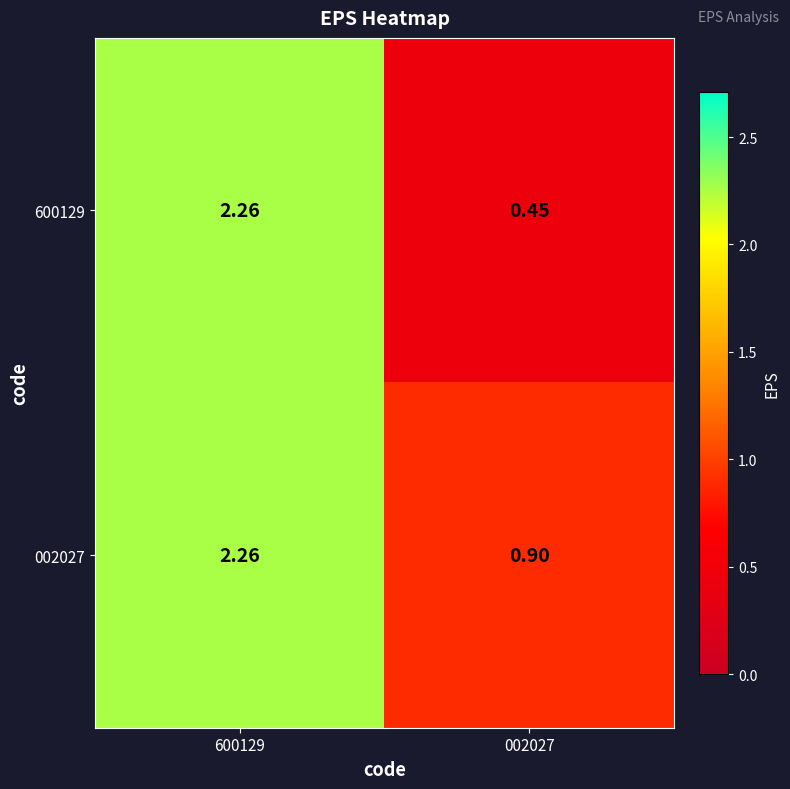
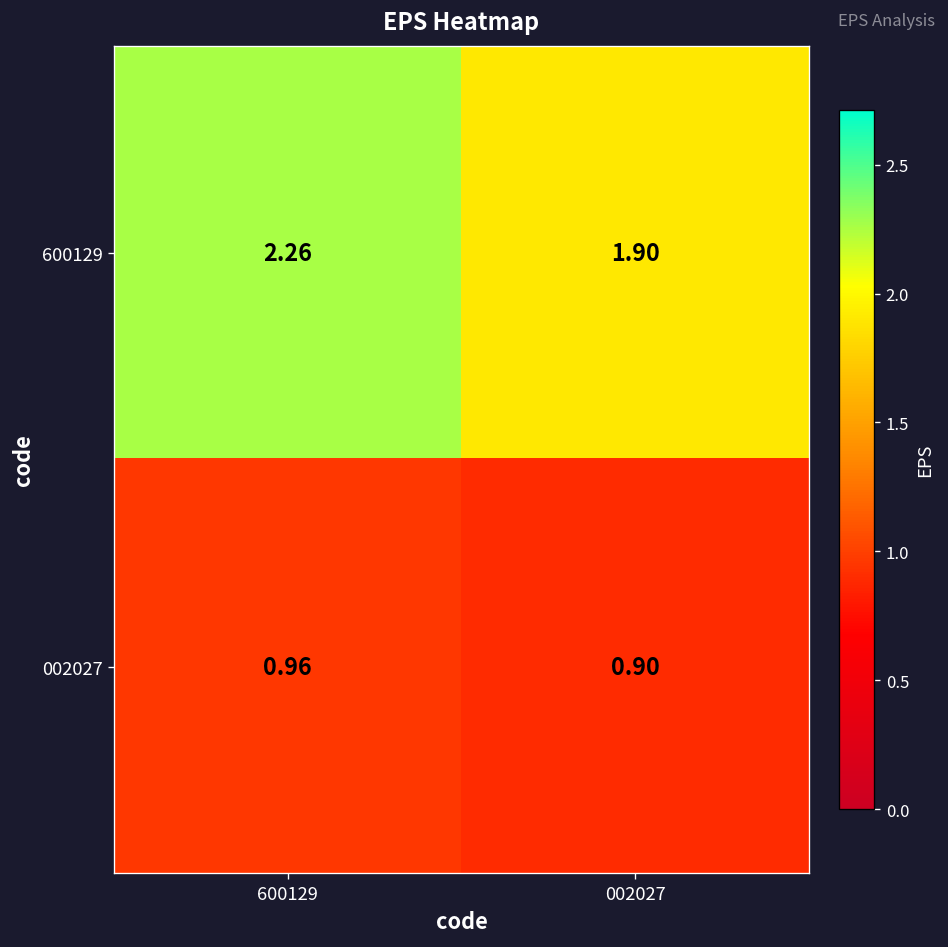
  {
    "600129": {
      "600129": 2.26,
-     "002027": 0.45
+     "002027": 1.90
    },
    "002027": {
-     "600129": 2.26,
+     "600129": 0.96,
      "002027": 0.90
    }
  }
